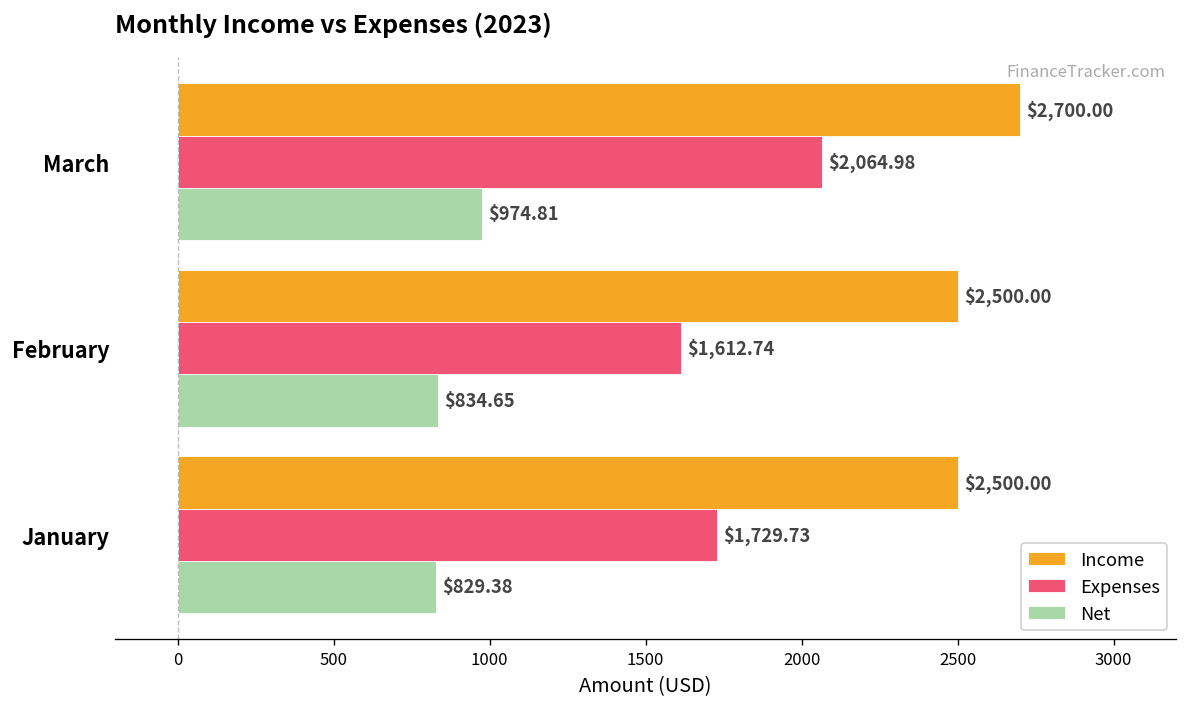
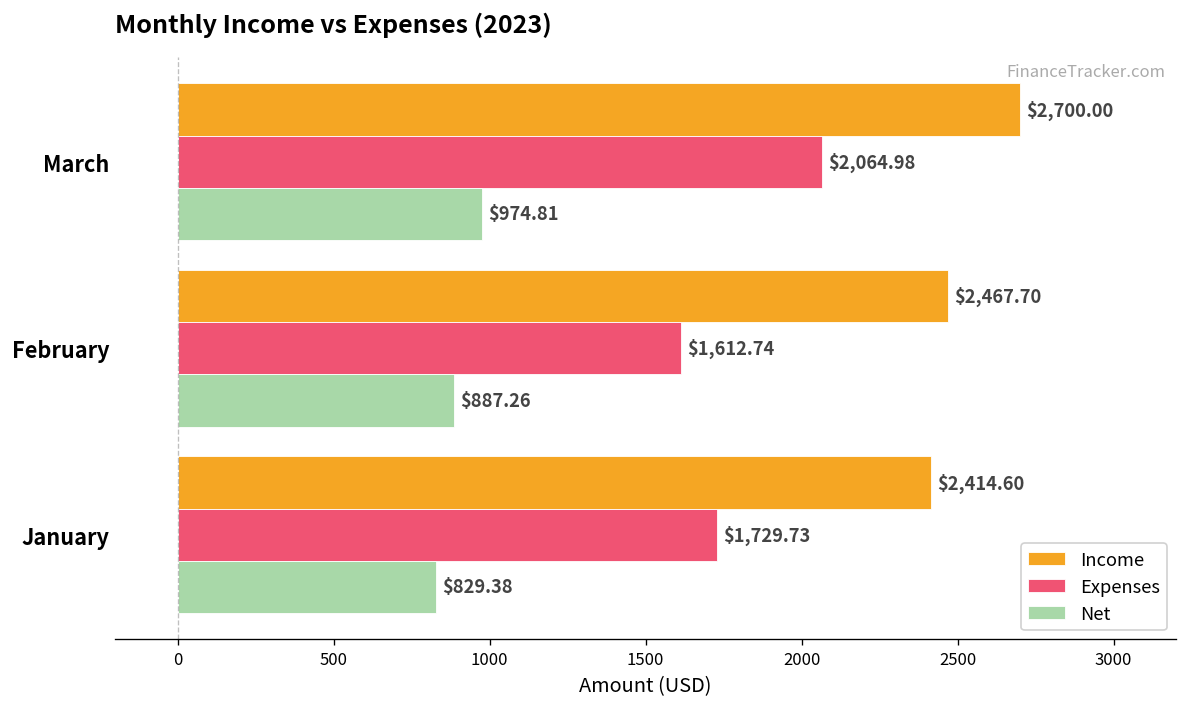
  {
    "Income": {
      "March": "$2,700.00",
-     "February": "$2,500.00",
-     "January": "$2,500.00"
+     "February": "$2,467.70",
+     "January": "$2,414.60"
    },
    "Expenses": {
      "March": "$2,064.98",
      "February": "$1,612.74",
      "January": "$1,729.73"
    },
    "Net": {
      "March": "$974.81",
-     "February": "$834.65",
+     "February": "$887.26",
      "January": "$829.38"
    }
  }
